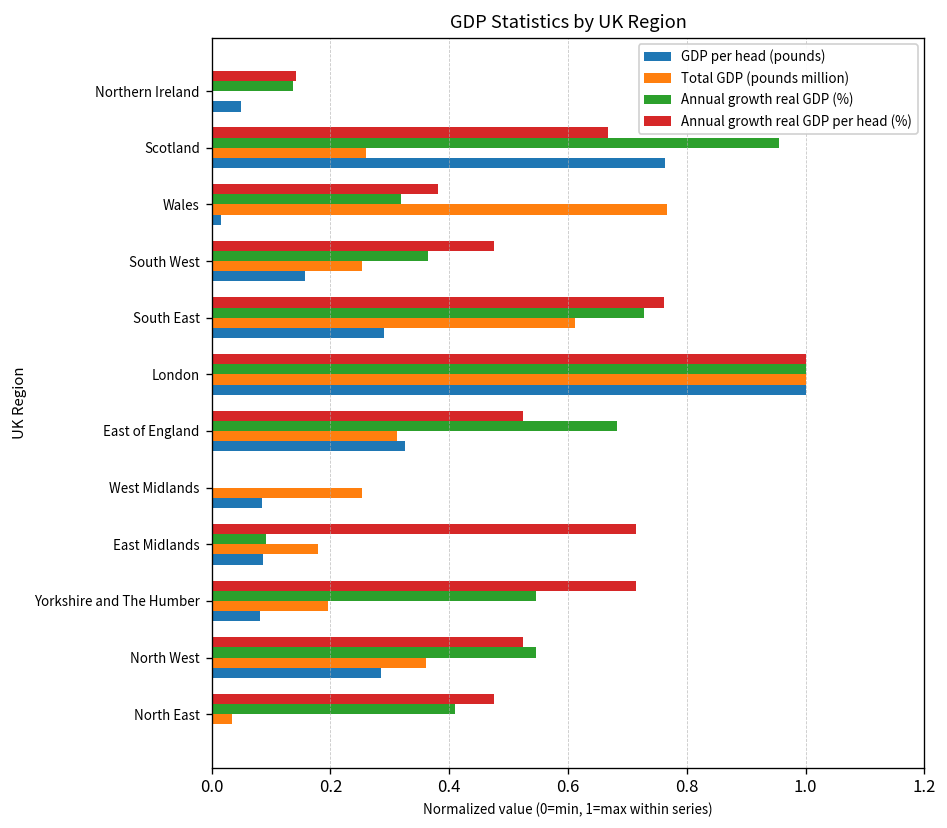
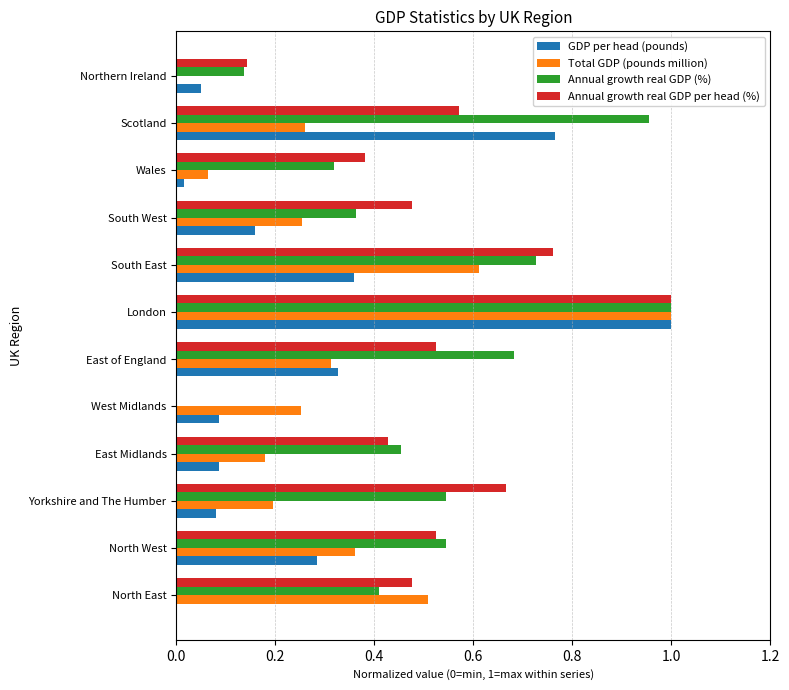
  {
    "GDP per head (pounds)": {
      "Northern Ireland": 0.05,
      "Scotland": 0.76,
      "Wales": 0.02,
      "South West": 0.16,
-     "South East": 0.29,
+     "South East": 0.36,
      "London": 1.00,
      "East of England": 0.33,
      "West Midlands": 0.09,
      "East Midlands": 0.09,
      "Yorkshire and The Humber": 0.08,
      "North West": 0.28,
      "North East": 0.00
    },
    "Total GDP (pounds million)": {
      "Northern Ireland": 0.00,
      "Scotland": 0.26,
-     "Wales": 0.77,
+     "Wales": 0.06,
      "South West": 0.25,
      "South East": 0.61,
      "London": 1.00,
      "East of England": 0.31,
      "West Midlands": 0.25,
      "East Midlands": 0.18,
      "Yorkshire and The Humber": 0.20,
      "North West": 0.36,
-     "North East": 0.03
+     "North East": 0.51
    },
    "Annual growth real GDP (%)": {
      "Northern Ireland": 0.14,
      "Scotland": 0.95,
      "Wales": 0.32,
      "South West": 0.36,
      "South East": 0.73,
      "London": 1.00,
      "East of England": 0.68,
      "West Midlands": 0.00,
-     "East Midlands": 0.09,
+     "East Midlands": 0.45,
      "Yorkshire and The Humber": 0.55,
      "North West": 0.55,
      "North East": 0.41
    },
    "Annual growth real GDP per head (%)": {
      "Northern Ireland": 0.14,
-     "Scotland": 0.67,
+     "Scotland": 0.57,
      "Wales": 0.38,
      "South West": 0.48,
      "South East": 0.76,
      "London": 1.00,
      "East of England": 0.52,
      "West Midlands": 0.00,
-     "East Midlands": 0.71,
-     "Yorkshire and The Humber": 0.71,
+     "East Midlands": 0.43,
+     "Yorkshire and The Humber": 0.67,
      "North West": 0.52,
      "North East": 0.48
    }
  }
